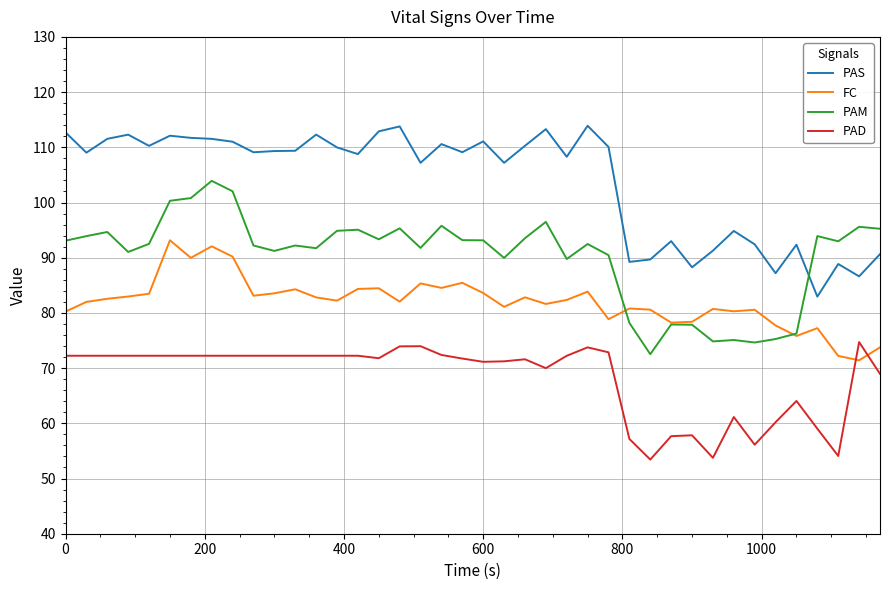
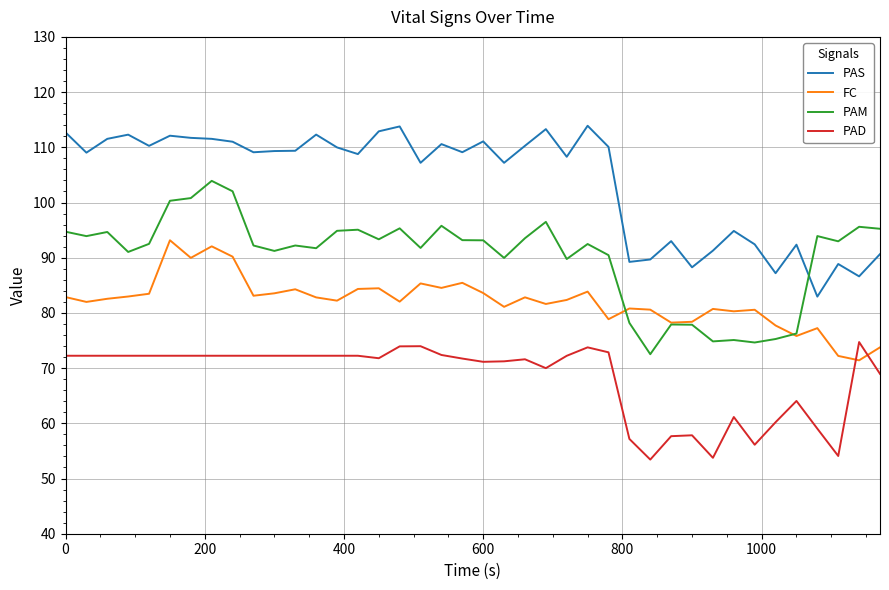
  {
    "PAS": {
      "0": 113,
      "600": 111
    },
    "FC": {
-     "0": 80,
+     "0": 83,
      "600": 84
    },
    "PAM": {
-     "0": 93,
+     "0": 95,
      "600": 93
    },
    "PAD": {
      "0": 72,
      "600": 71
    }
  }
